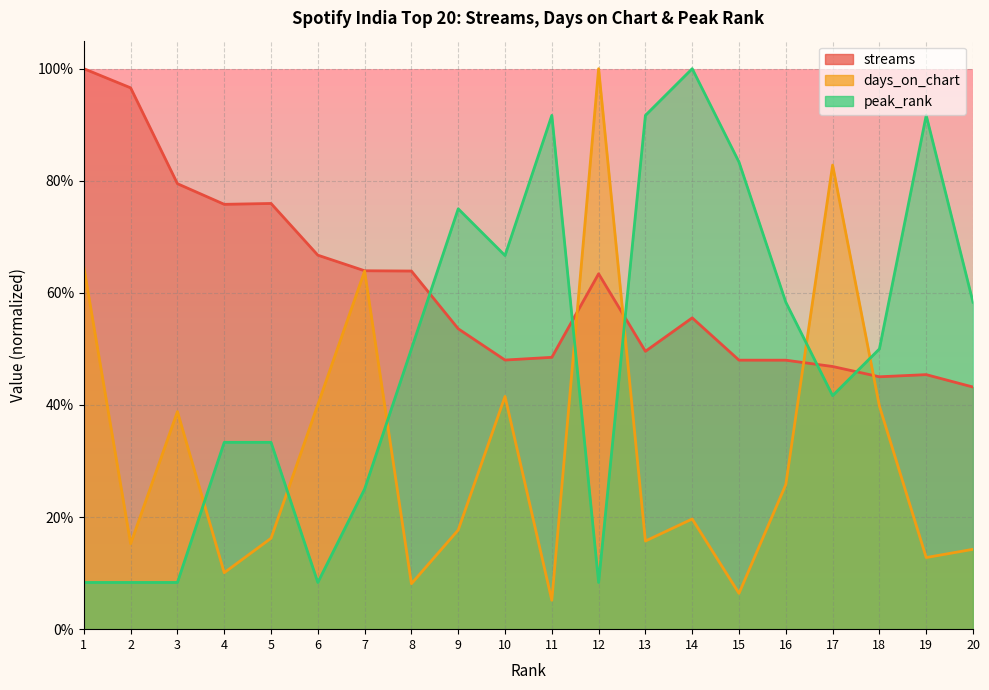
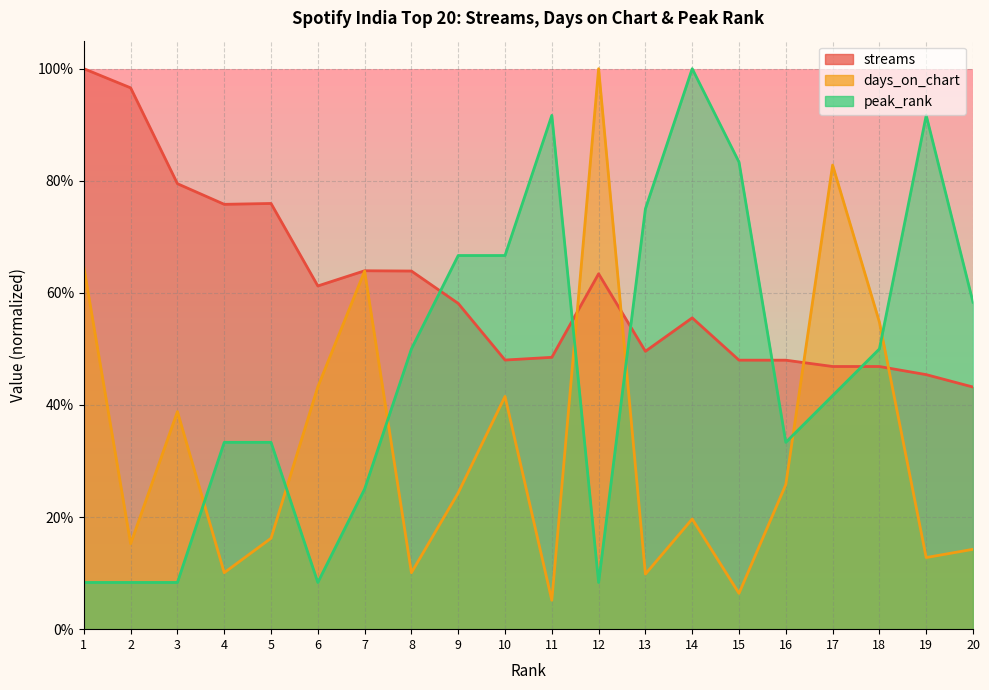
  {
    "streams": {
      "1": "100%",
      "2": "97%",
      "3": "79%",
      "4": "76%",
      "5": "76%",
-     "6": "67%",
+     "6": "61%",
      "8": "64%",
-     "9": "54%",
+     "9": "58%",
      "10": "48%",
      "11": "49%",
      "12": "63%",
      "13": "50%",
      "14": "56%",
      "15": "48%",
      "16": "48%",
      "17": "47%",
-     "18": "45%",
+     "18": "47%",
      "19": "45%",
      "20": "43%"
    },
    "days_on_chart": {
      "1": "65%",
      "2": "15%",
      "3": "39%",
      "4": "10%",
      "5": "16%",
-     "6": "40%",
-     "8": "8%",
-     "9": "18%",
+     "6": "43%",
+     "8": "10%",
+     "9": "24%",
      "10": "42%",
      "11": "5%",
      "12": "100%",
-     "13": "16%",
+     "13": "10%",
      "14": "20%",
      "15": "6%",
      "16": "26%",
      "17": "83%",
-     "18": "40%",
+     "18": "55%",
      "19": "13%",
      "20": "14%"
    },
    "peak_rank": {
      "1": "8%",
      "2": "8%",
      "3": "8%",
      "4": "33%",
      "5": "33%",
      "6": "8%",
      "7": "25%",
      "8": "50%",
-     "9": "75%",
+     "9": "67%",
      "10": "67%",
      "11": "92%",
      "12": "8%",
-     "13": "92%",
+     "13": "75%",
      "14": "100%",
      "15": "83%",
-     "16": "58%",
+     "16": "33%",
      "17": "42%",
      "18": "50%",
      "19": "92%",
      "20": "58%"
    }
  }
